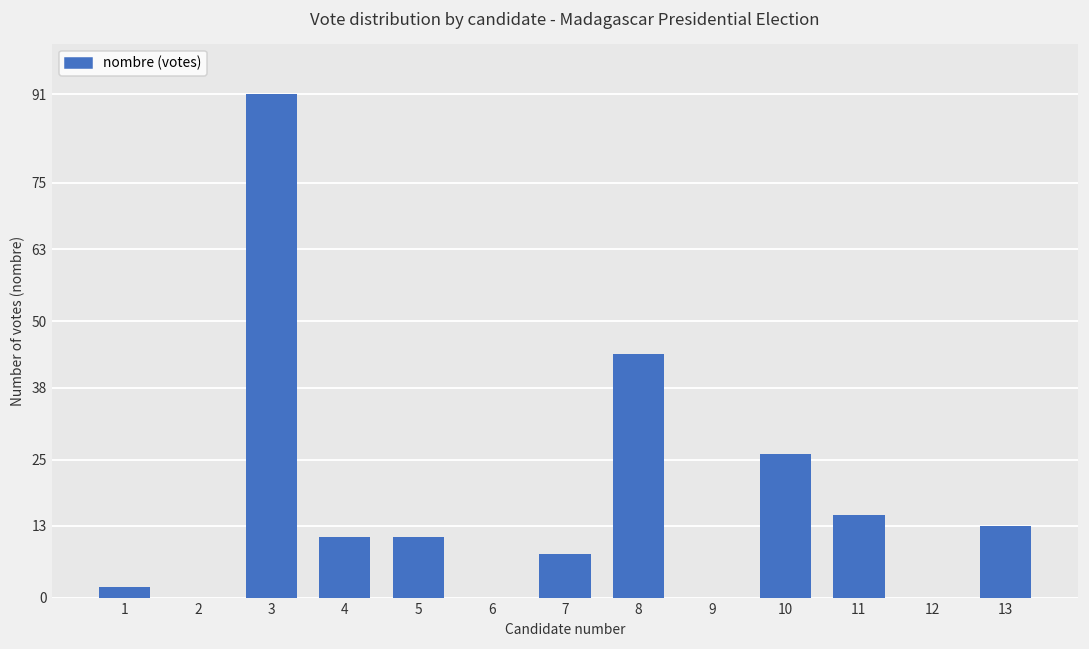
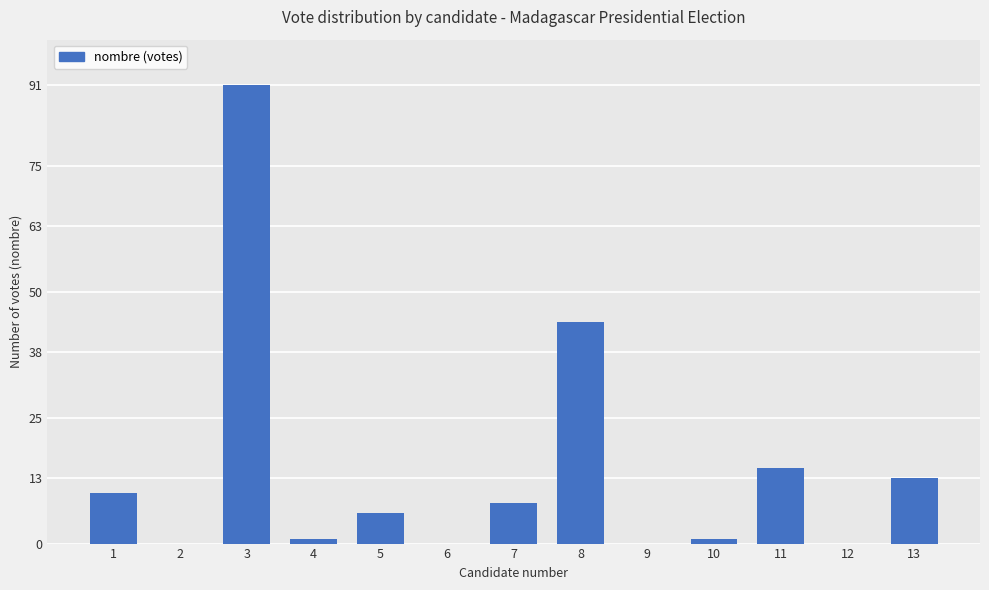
  {
-   "1": 2,
+   "1": 10,
    "2": 0,
    "3": 91,
-   "4": 11,
-   "5": 11,
+   "4": 1,
+   "5": 6,
    "6": 0,
    "7": 8,
    "8": 44,
    "9": 0,
-   "10": 26,
+   "10": 1,
    "11": 15,
    "12": 0,
    "13": 13
  }
